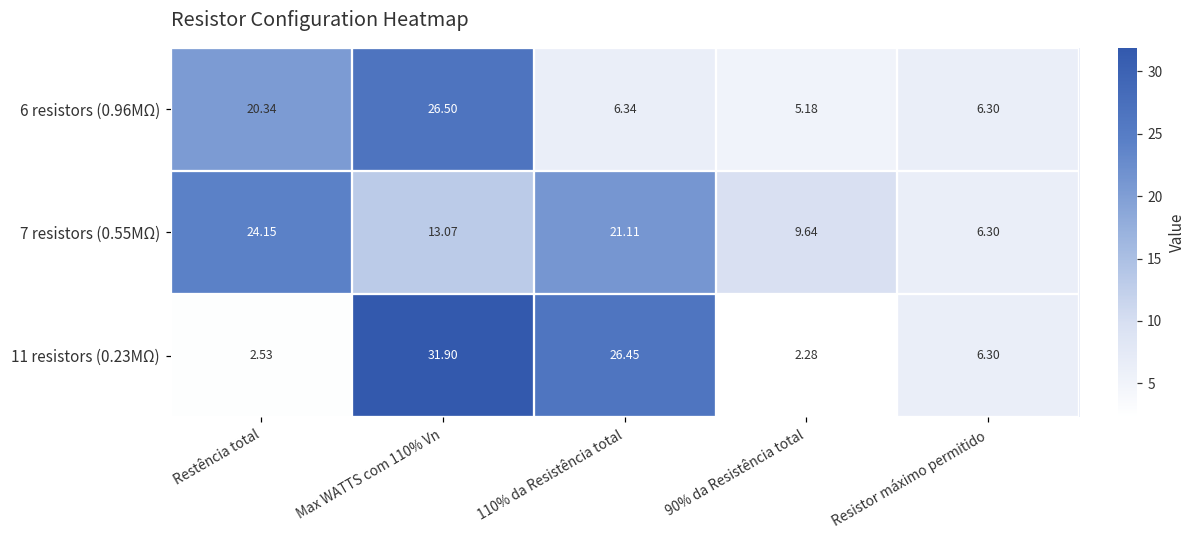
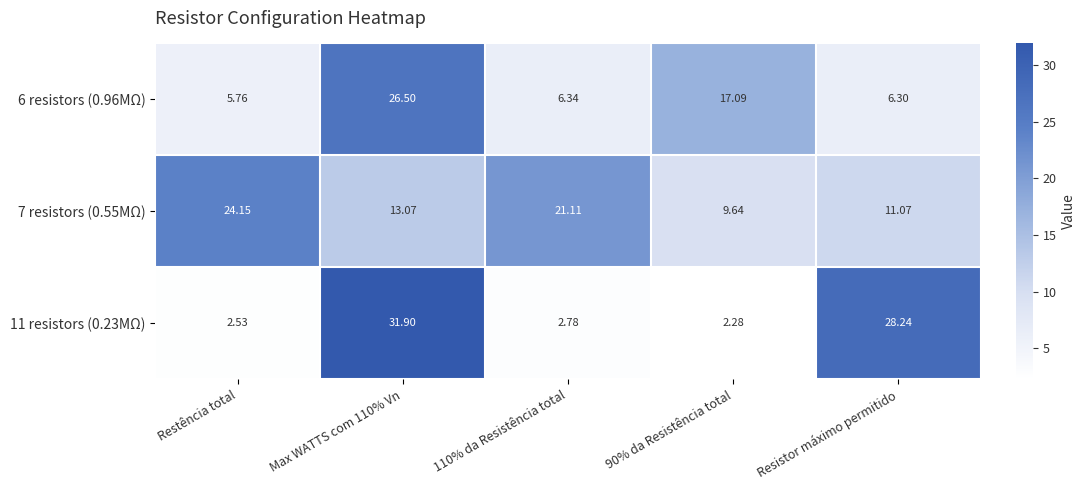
  {
    "6 resistors (0.96MΩ)": {
-     "Restência total": 20.34,
+     "Restência total": 5.76,
      "Max WATTS com 110% Vn": 26.50,
      "110% da Resistência total": 6.34,
-     "90% da Resistência total": 5.18,
+     "90% da Resistência total": 17.09,
      "Resistor máximo permitido": 6.30
    },
    "7 resistors (0.55MΩ)": {
      "Restência total": 24.15,
      "Max WATTS com 110% Vn": 13.07,
      "110% da Resistência total": 21.11,
      "90% da Resistência total": 9.64,
-     "Resistor máximo permitido": 6.30
+     "Resistor máximo permitido": 11.07
    },
    "11 resistors (0.23MΩ)": {
      "Restência total": 2.53,
      "Max WATTS com 110% Vn": 31.90,
-     "110% da Resistência total": 26.45,
+     "110% da Resistência total": 2.78,
      "90% da Resistência total": 2.28,
-     "Resistor máximo permitido": 6.30
+     "Resistor máximo permitido": 28.24
    }
  }
